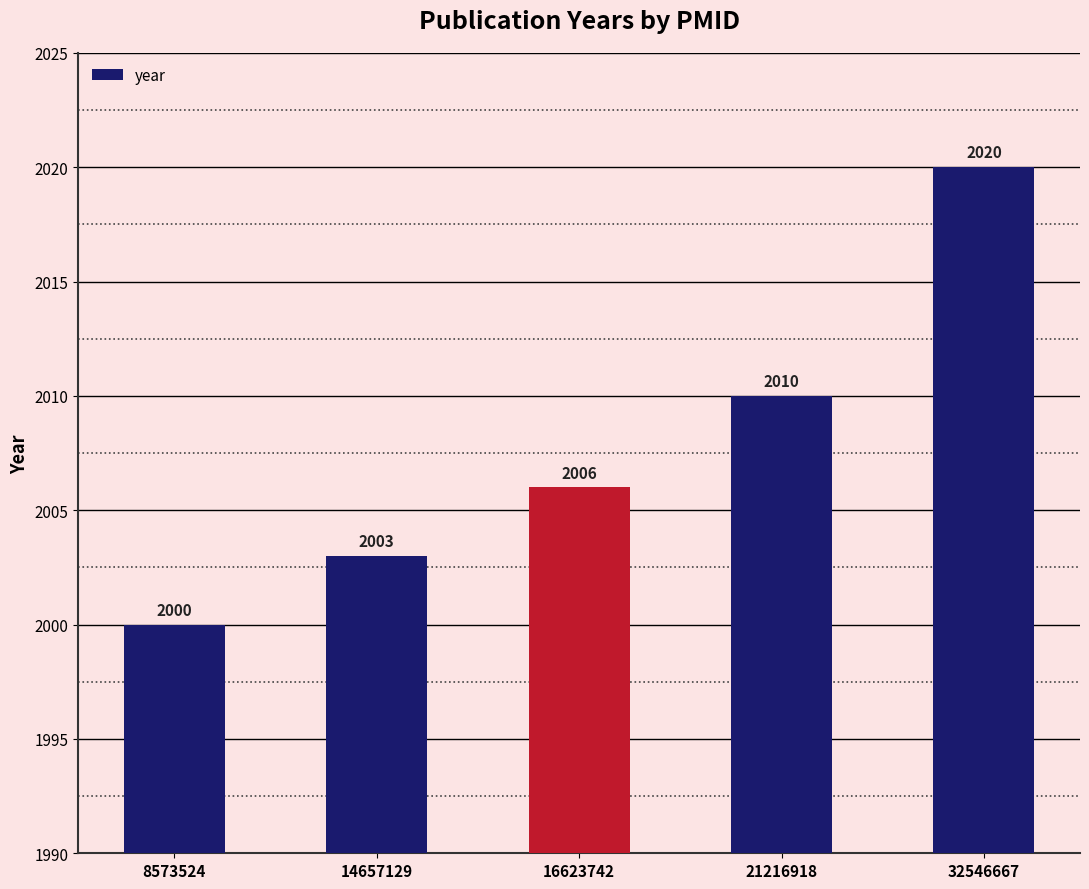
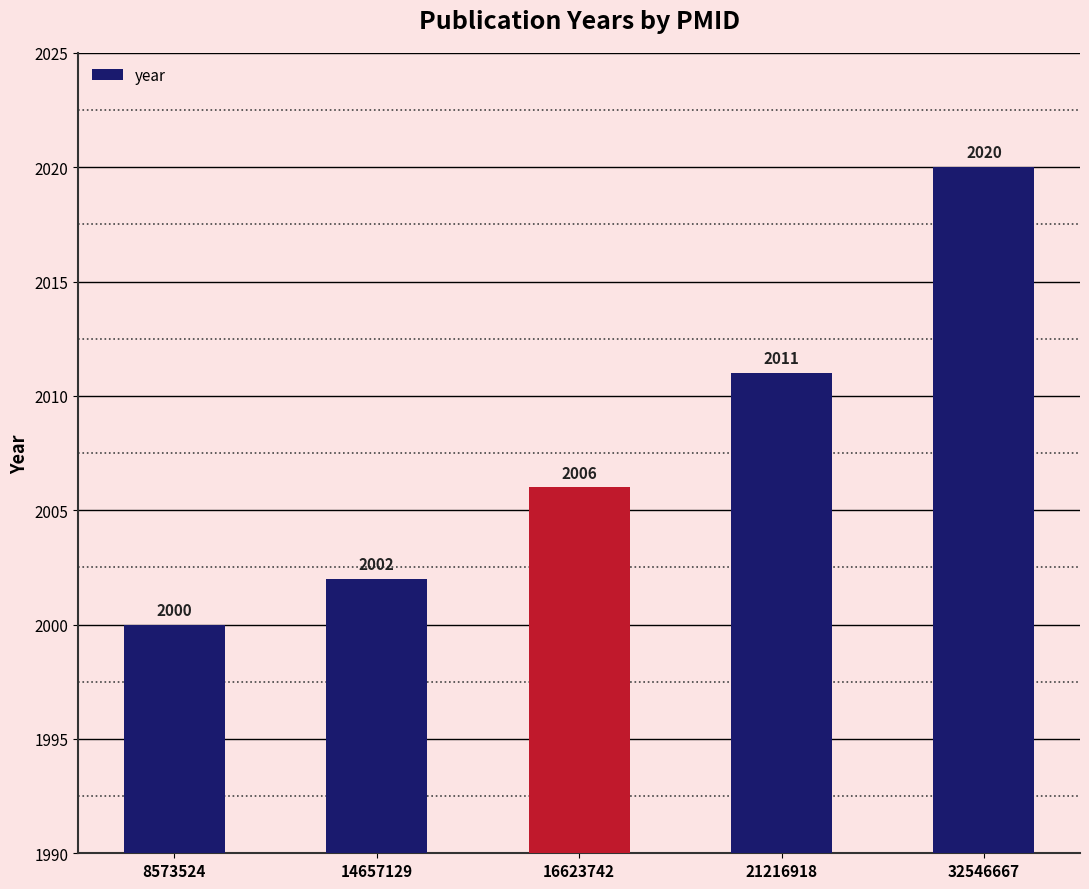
  {
    "8573524": 2000,
-   "14657129": 2003,
+   "14657129": 2002,
    "16623742": 2006,
-   "21216918": 2010,
+   "21216918": 2011,
    "32546667": 2020
  }
